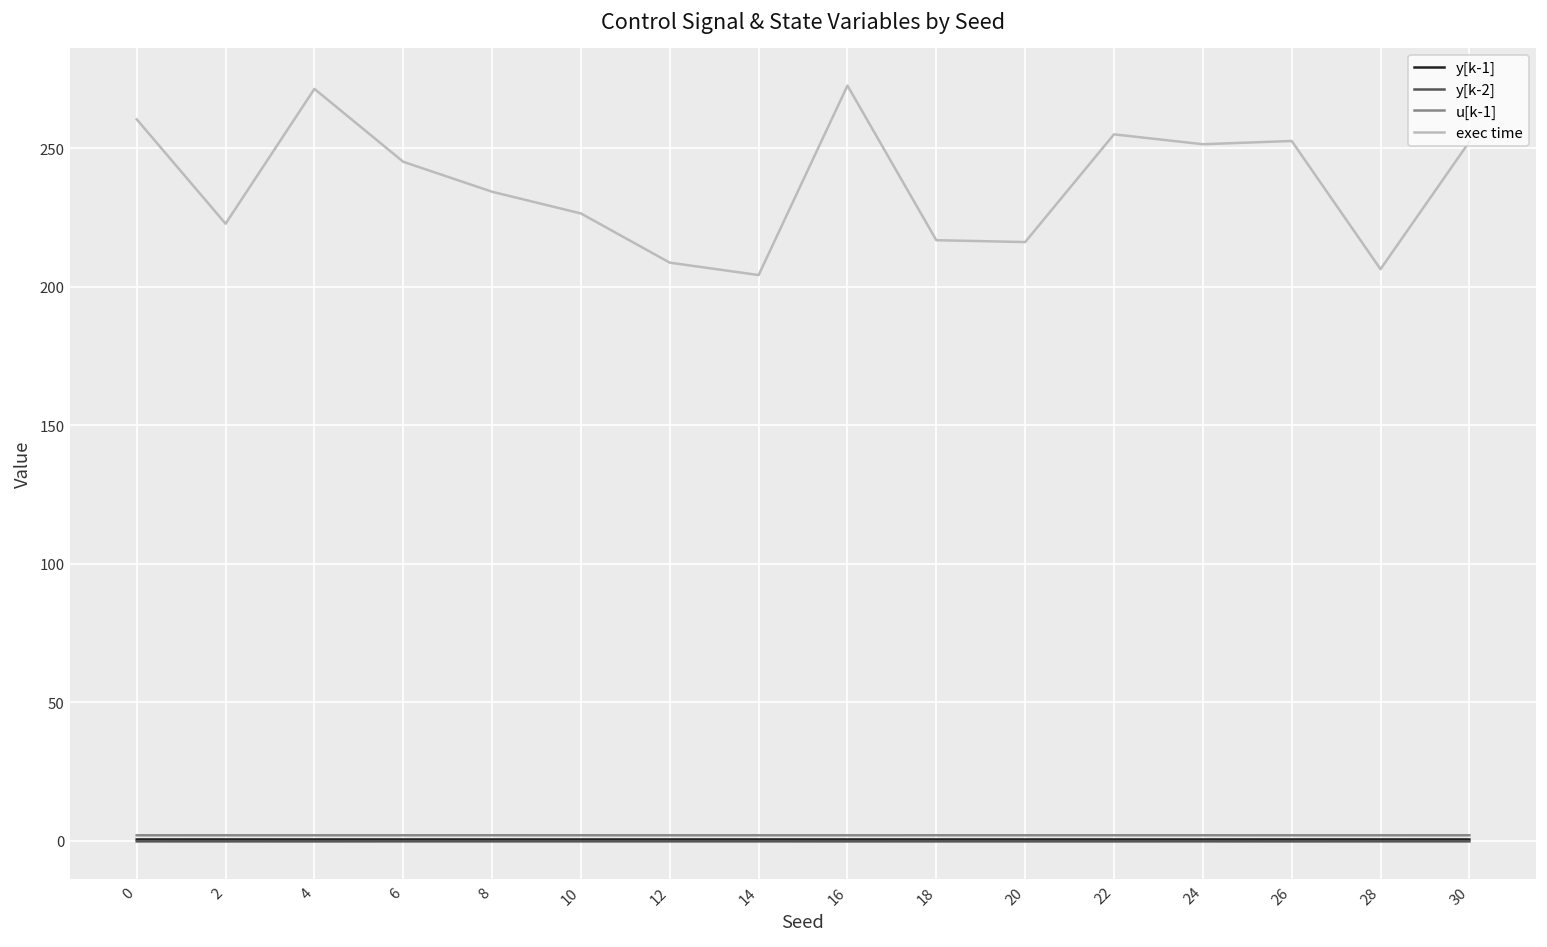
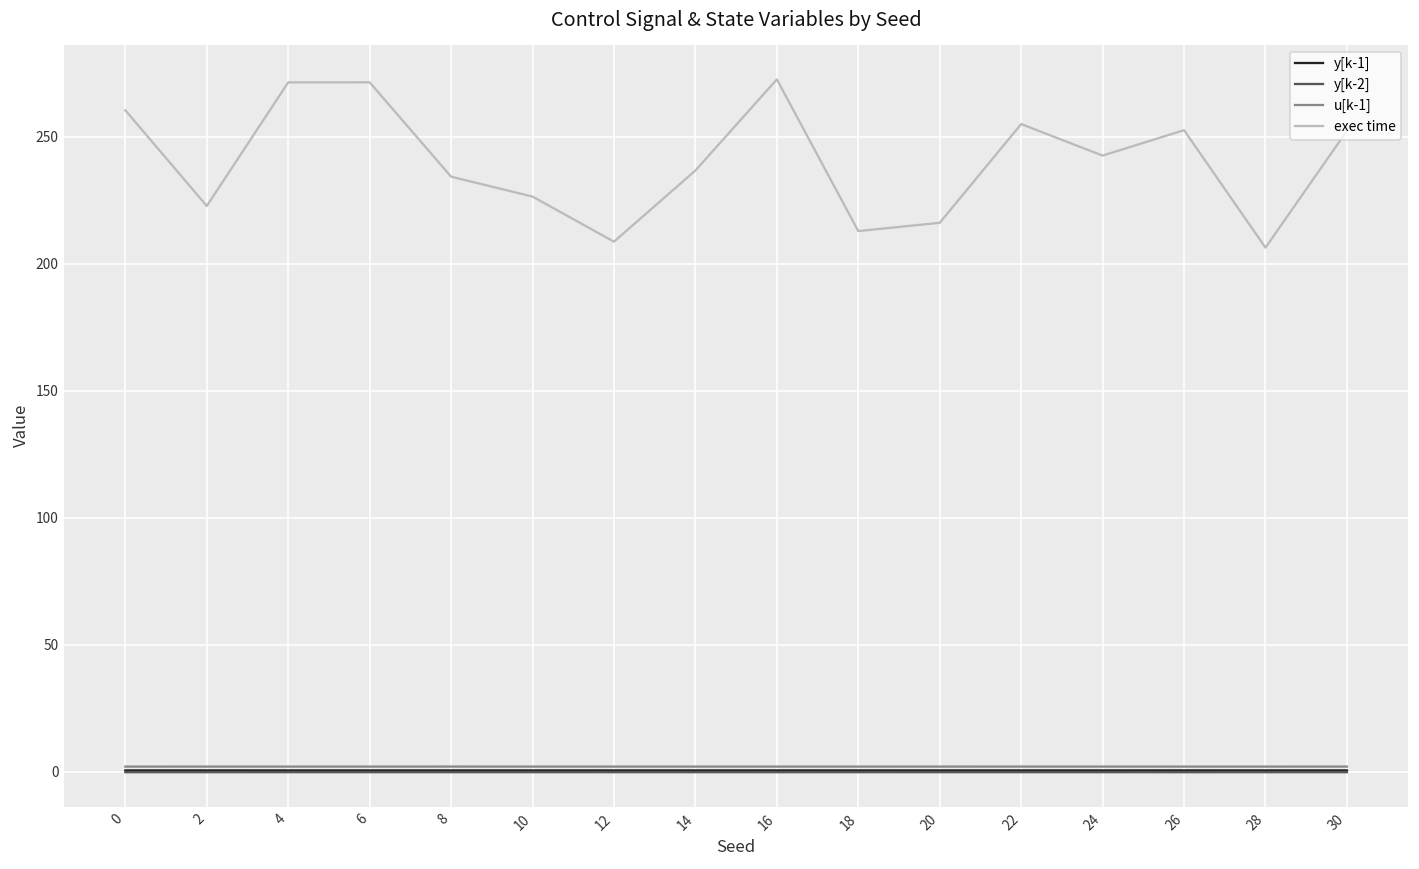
  {
    "u[k-1]": {
      "0": 2,
      "2": 2,
      "4": 2,
      "6": 2,
      "8": 2,
      "10": 2,
      "12": 2,
      "14": 2,
      "16": 2,
      "18": 2,
      "20": 2,
      "22": 2,
      "24": 2,
      "26": 2,
      "28": 2,
      "30": 2
    },
    "exec time": {
      "0": 260,
      "2": 223,
      "4": 271,
-     "6": 245,
+     "6": 271,
      "8": 234,
      "10": 226,
      "12": 209,
-     "14": 204,
+     "14": 237,
      "16": 273,
-     "18": 217,
+     "18": 213,
      "20": 216,
      "22": 255,
-     "24": 251,
+     "24": 243,
      "26": 253,
      "28": 206
    }
  }
